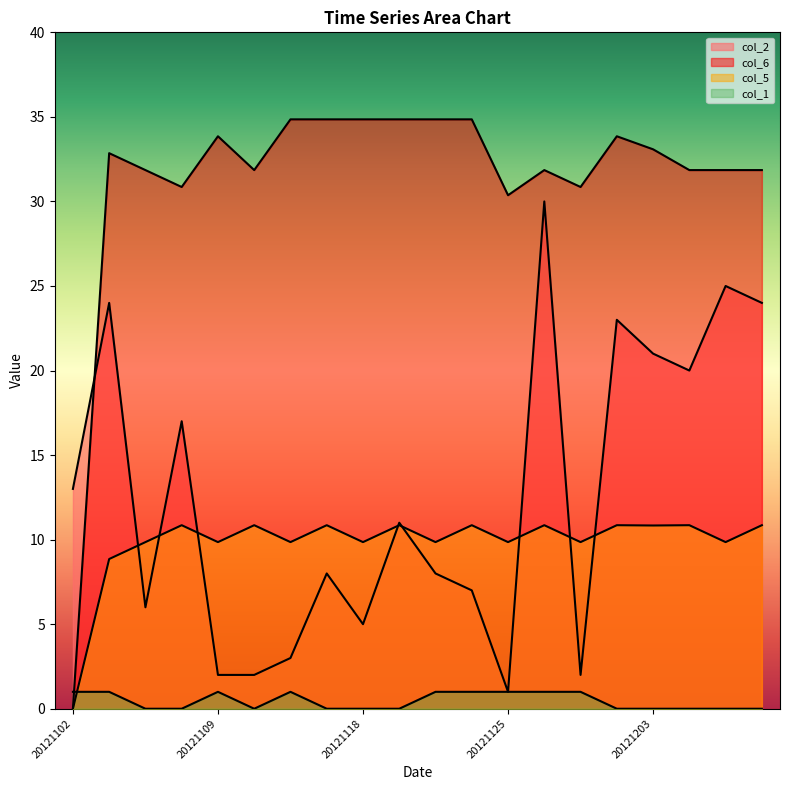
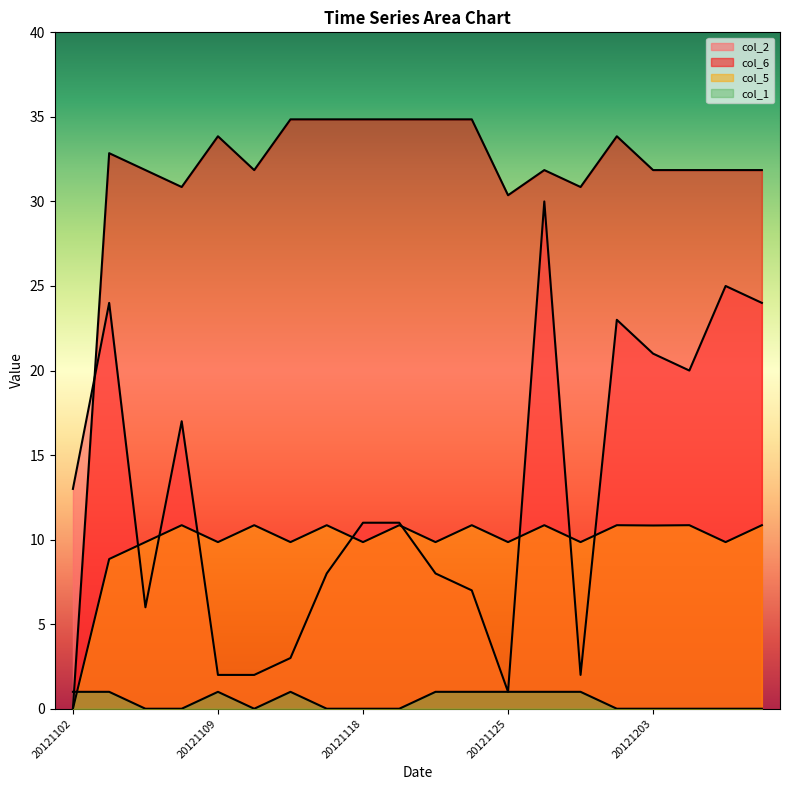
  {
    "col_2": {
      "20121102": 13,
      "20121109": 2,
-     "20121118": 5,
+     "20121118": 11,
      "20121203": 21
    },
    "col_6": {
      "20121109": 33.9,
      "20121118": 34.9,
      "20121125": 30.4,
-     "20121203": 33.1
+     "20121203": 31.9
    },
    "col_5": {
      "20121109": 9.9,
      "20121118": 9.9,
      "20121125": 9.9,
      "20121203": 10.8
    },
    "col_1": {
      "20121102": 1.0,
      "20121109": 1.0,
      "20121118": 0.0,
      "20121203": 0.0
    }
  }
